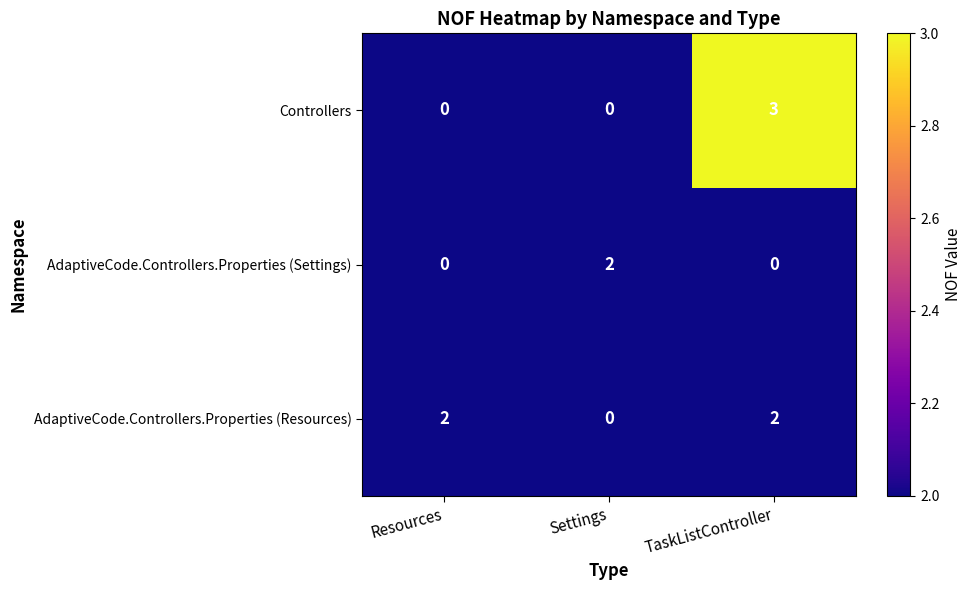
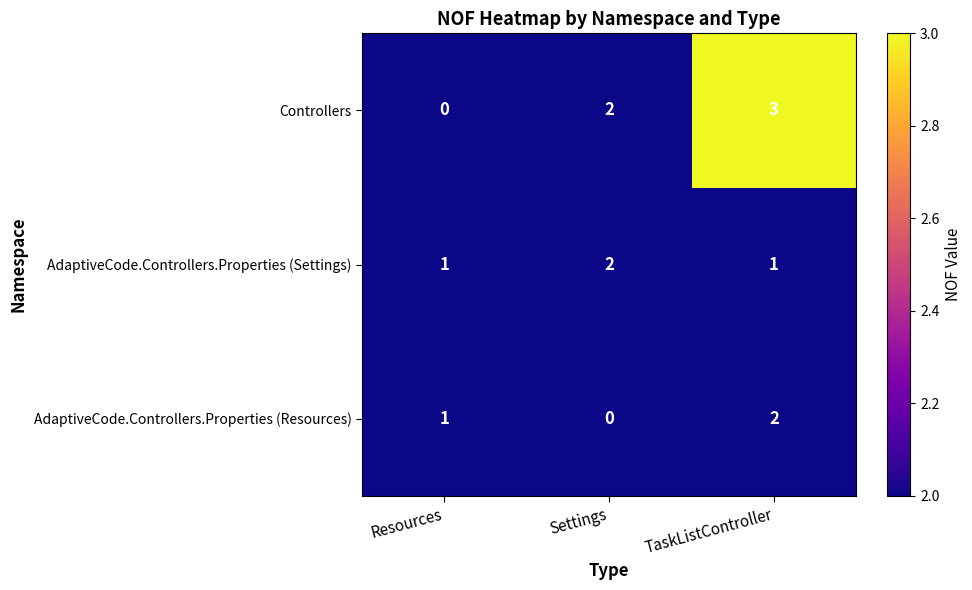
  {
    "Controllers": {
      "Resources": 0,
-     "Settings": 0,
+     "Settings": 2,
      "TaskListController": 3
    },
    "AdaptiveCode.Controllers.Properties (Settings)": {
-     "Resources": 0,
+     "Resources": 1,
      "Settings": 2,
-     "TaskListController": 0
+     "TaskListController": 1
    },
    "AdaptiveCode.Controllers.Properties (Resources)": {
-     "Resources": 2,
+     "Resources": 1,
      "Settings": 0,
      "TaskListController": 2
    }
  }
